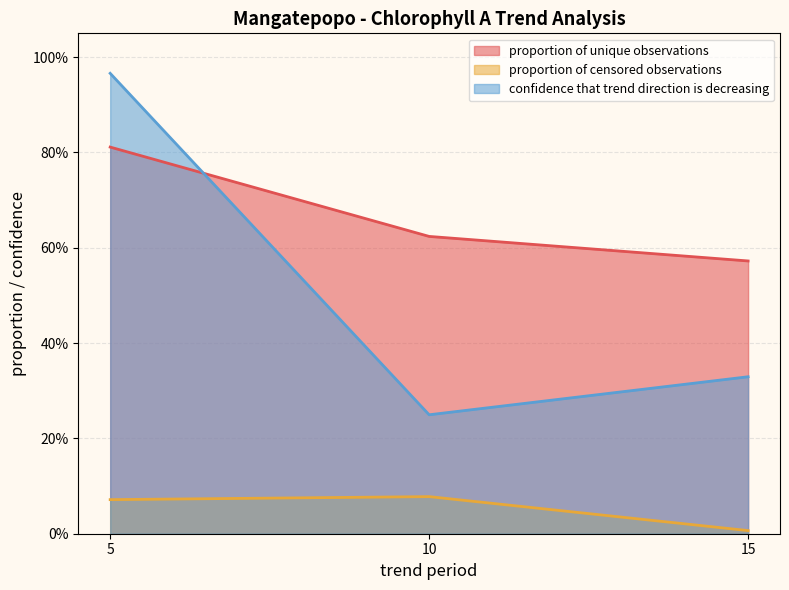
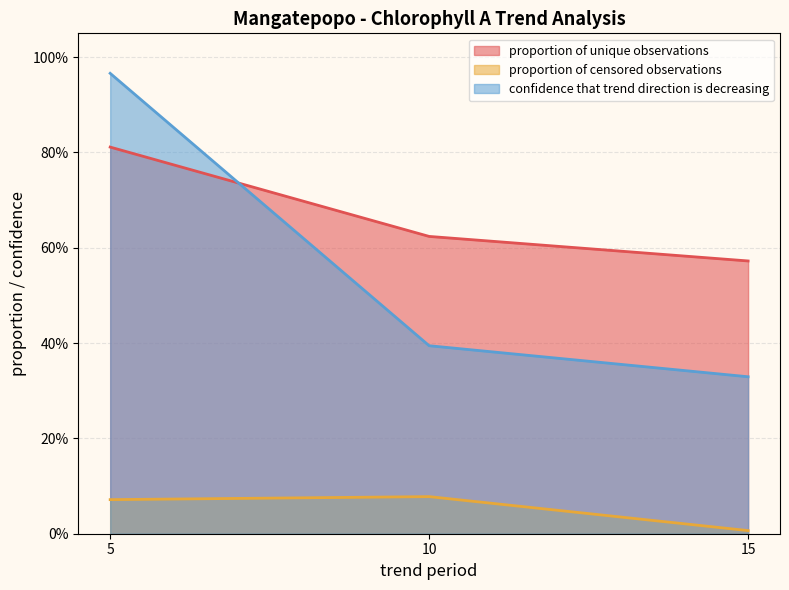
  {
    "proportion of unique observations": {
      "5": "81%",
      "10": "62%",
      "15": "57%"
    },
    "proportion of censored observations": {
      "5": "7%",
      "10": "8%",
      "15": "1%"
    },
    "confidence that trend direction is decreasing": {
      "5": "97%",
-     "10": "25%",
+     "10": "39%",
      "15": "33%"
    }
  }
